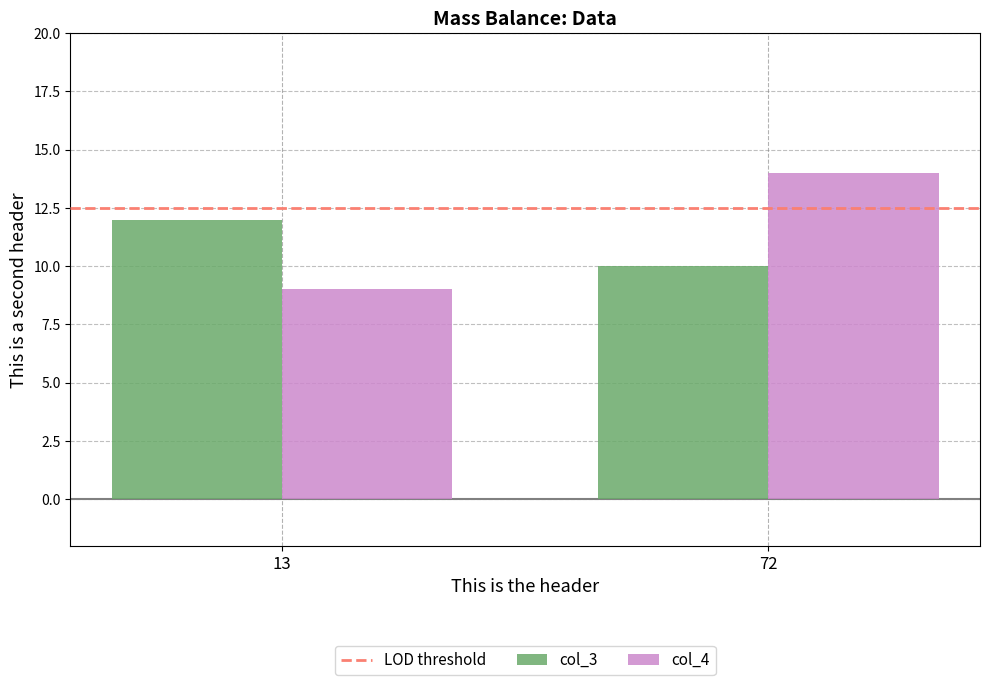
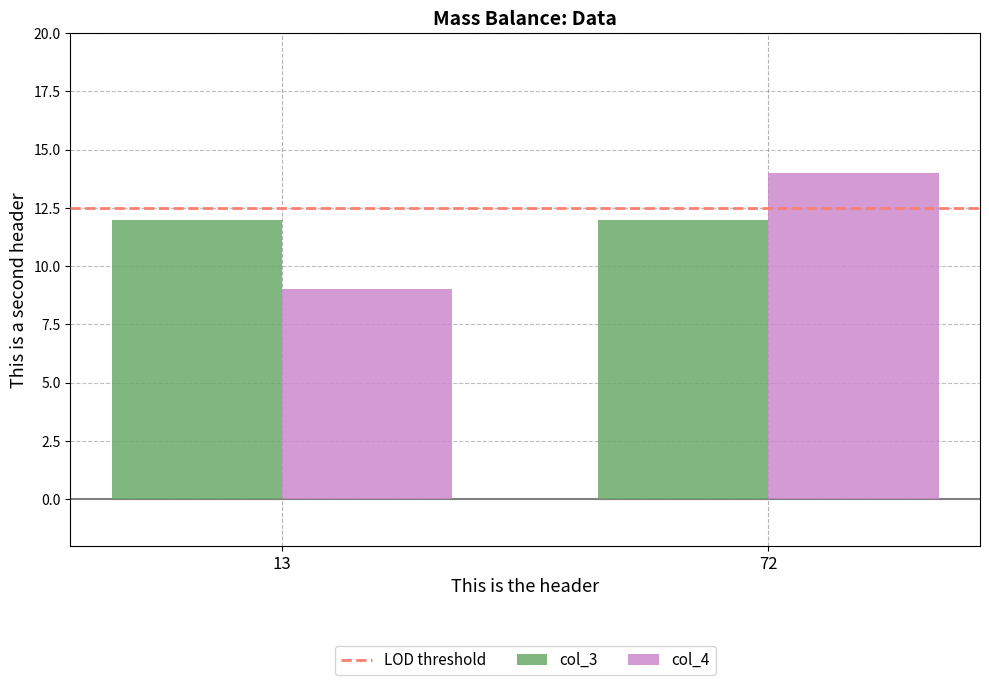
  {
    "col_3": {
      "13": 12,
-     "72": 10
+     "72": 12
    },
    "col_4": {
      "13": 9,
      "72": 14
    }
  }
